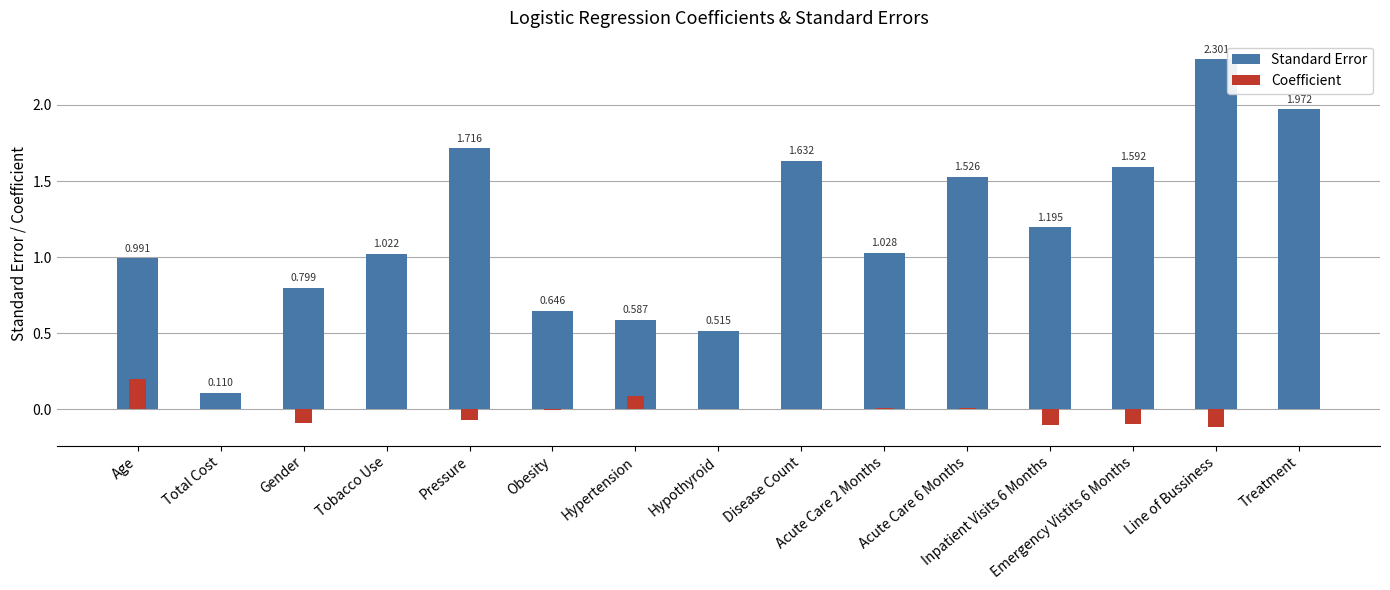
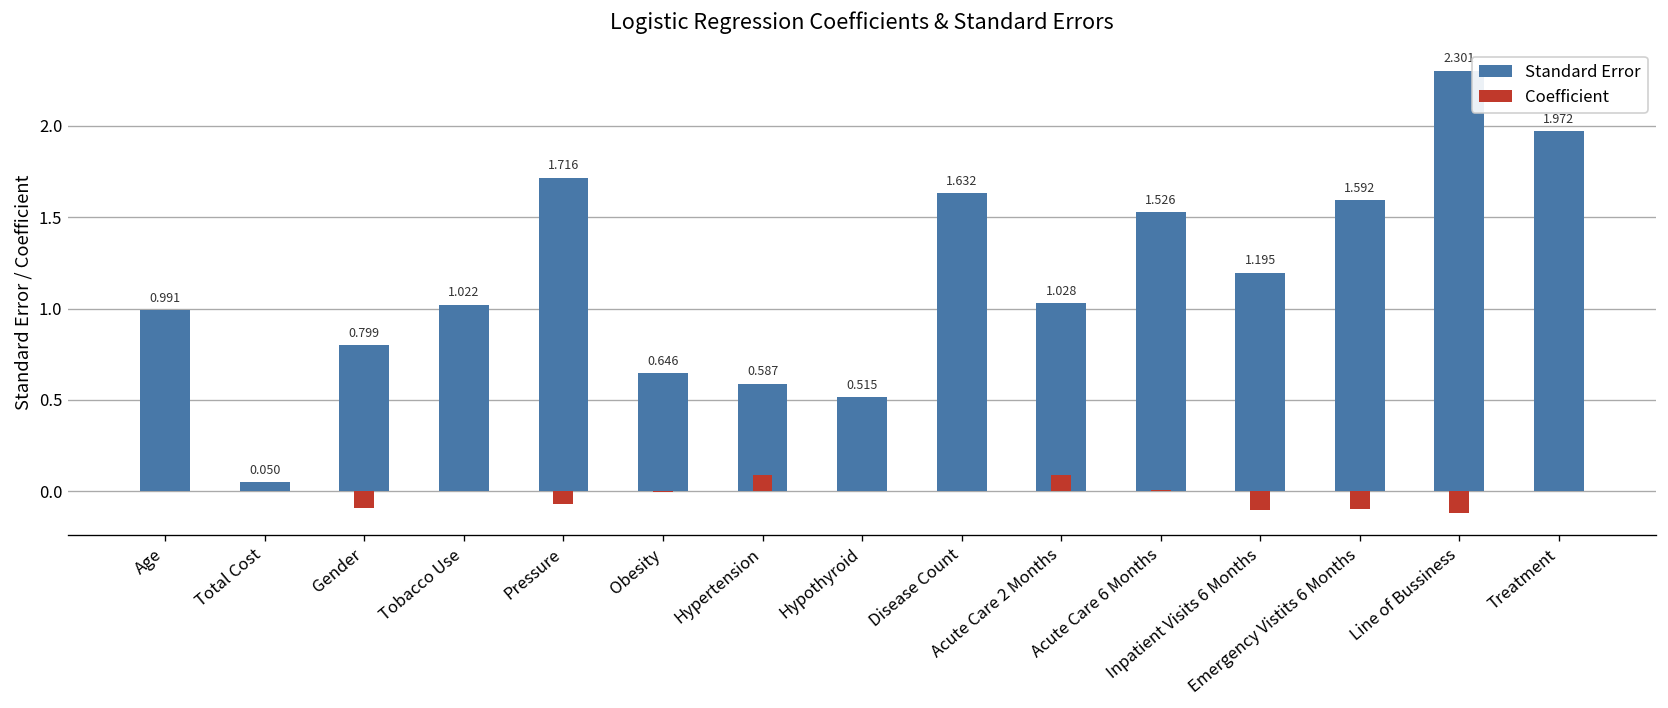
  {
    "Standard Error": {
      "Age": 0.991,
-     "Total Cost": 0.110,
+     "Total Cost": 0.050,
      "Gender": 0.799,
      "Tobacco Use": 1.022,
      "Pressure": 1.716,
      "Obesity": 0.646,
      "Hypertension": 0.587,
      "Hypothyroid": 0.515,
      "Disease Count": 1.632,
      "Acute Care 2 Months": 1.028,
      "Acute Care 6 Months": 1.526,
      "Inpatient Visits 6 Months": 1.195,
      "Emergency Vistits 6 Months": 1.592,
      "Treatment": 1.972
    },
    "Coefficient": {
-     "Age": 0.2,
+     "Age": 0.0,
      "Total Cost": 0.00,
      "Gender": -0.09,
      "Pressure": -0.07,
      "Hypothyroid": 0.00,
-     "Acute Care 2 Months": 0.01,
+     "Acute Care 2 Months": 0.09,
      "Inpatient Visits 6 Months": -0.10,
      "Emergency Vistits 6 Months": -0.10,
      "Line of Bussiness": -0.12,
      "Treatment": 0.00
    }
  }
